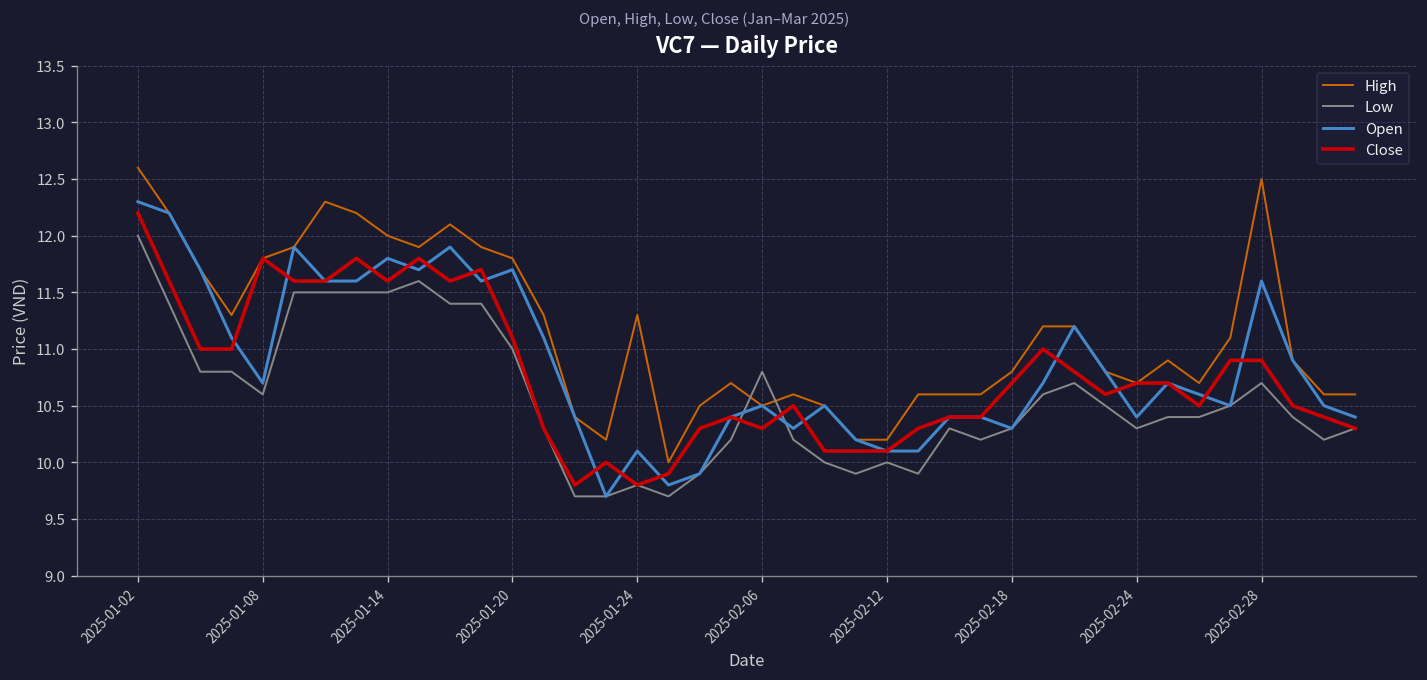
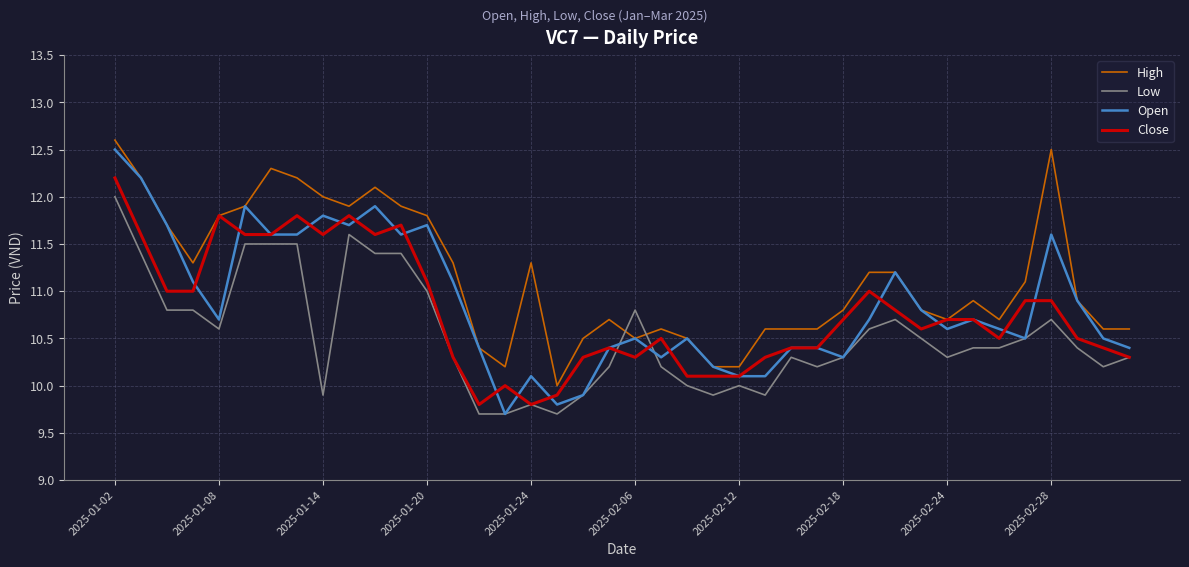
  {
    "High": {
      "2025-01-02": 12.6,
      "2025-01-14": 12.0,
      "2025-01-20": 11.8,
      "2025-01-24": 11.3,
      "2025-02-12": 10.2,
      "2025-02-18": 10.8,
      "2025-02-28": 12.5
    },
    "Low": {
      "2025-01-02": 12.0,
      "2025-01-08": 10.6,
-     "2025-01-14": 11.5,
+     "2025-01-14": 9.9,
      "2025-01-20": 11.0,
      "2025-02-06": 10.8,
      "2025-02-12": 10.0,
      "2025-02-24": 10.3,
      "2025-02-28": 10.7
    },
    "Open": {
-     "2025-01-02": 12.3,
+     "2025-01-02": 12.5,
      "2025-01-08": 10.7,
      "2025-01-14": 11.8,
      "2025-01-20": 11.7,
      "2025-01-24": 10.1,
-     "2025-02-24": 10.4,
+     "2025-02-24": 10.6,
      "2025-02-28": 11.6
    },
    "Close": {
      "2025-01-02": 12.2,
      "2025-01-14": 11.6,
      "2025-01-20": 11.1,
      "2025-02-06": 10.3,
      "2025-02-18": 10.7,
      "2025-02-28": 10.9
    }
  }
